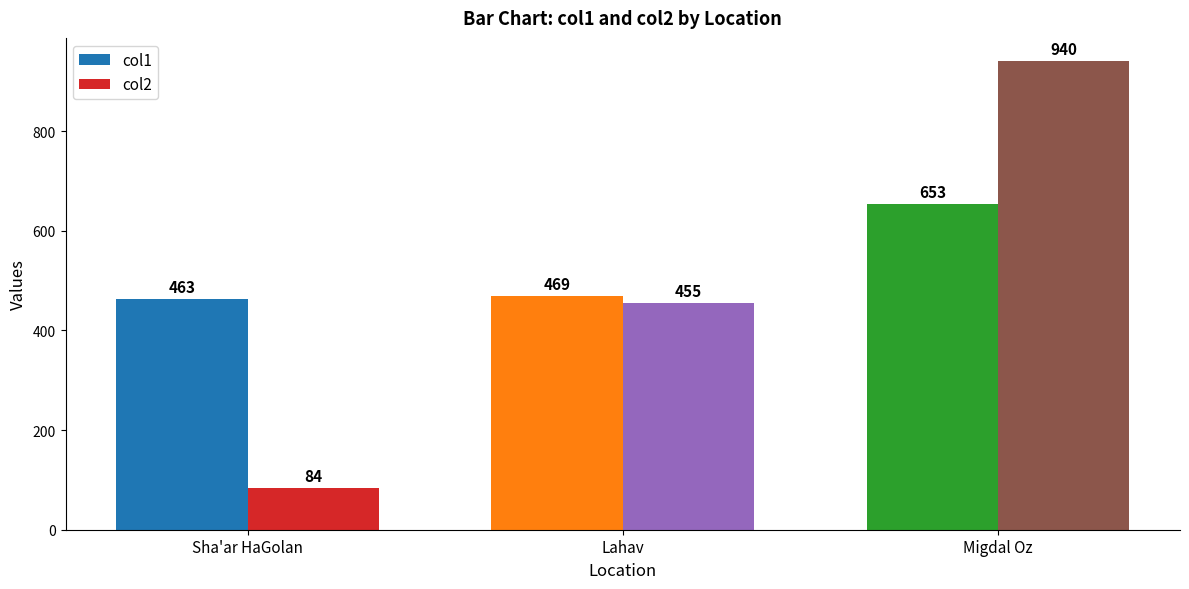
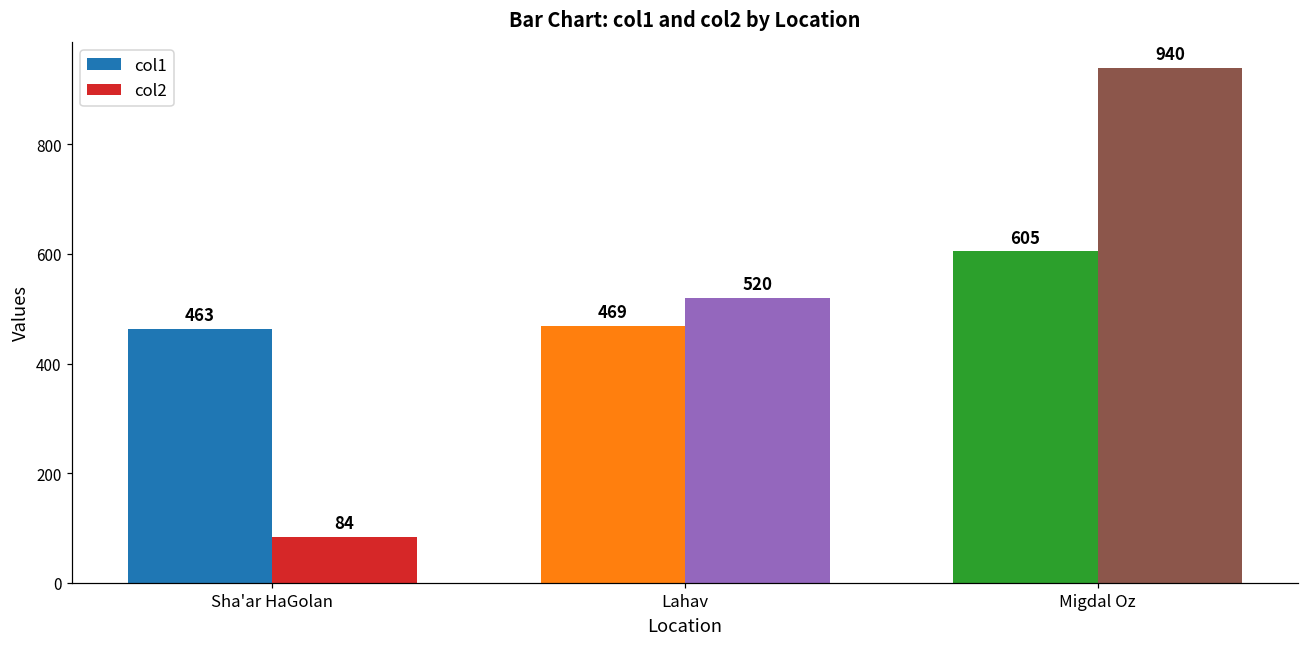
  {
    "col1": {
      "Sha'ar HaGolan": 463,
      "Lahav": 469,
-     "Migdal Oz": 653
+     "Migdal Oz": 605
    },
    "col2": {
      "Sha'ar HaGolan": 84,
-     "Lahav": 455,
+     "Lahav": 520,
      "Migdal Oz": 940
    }
  }
